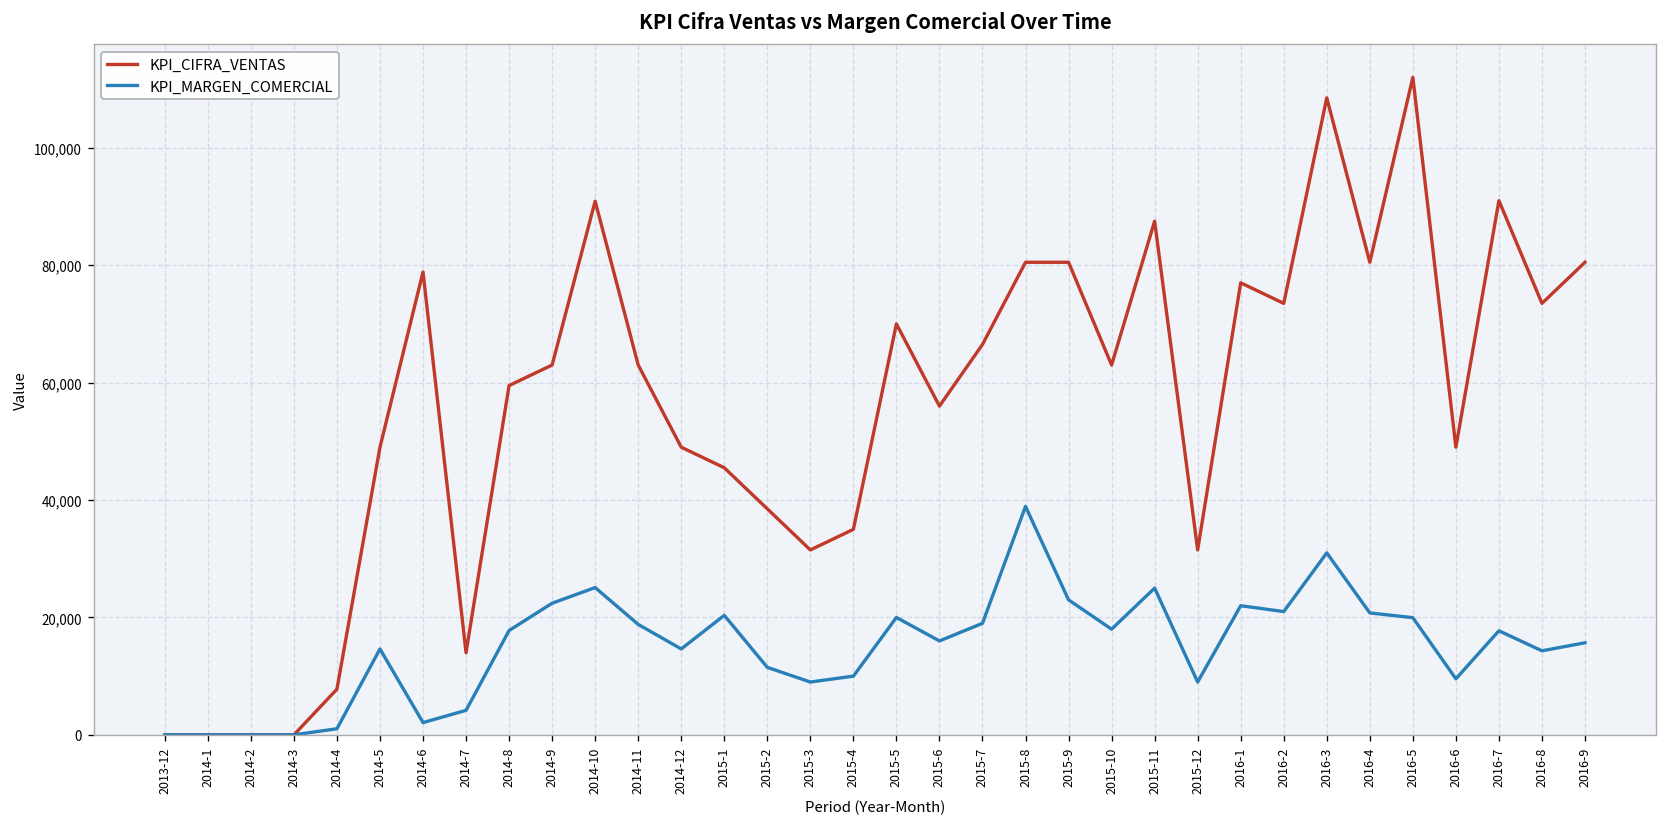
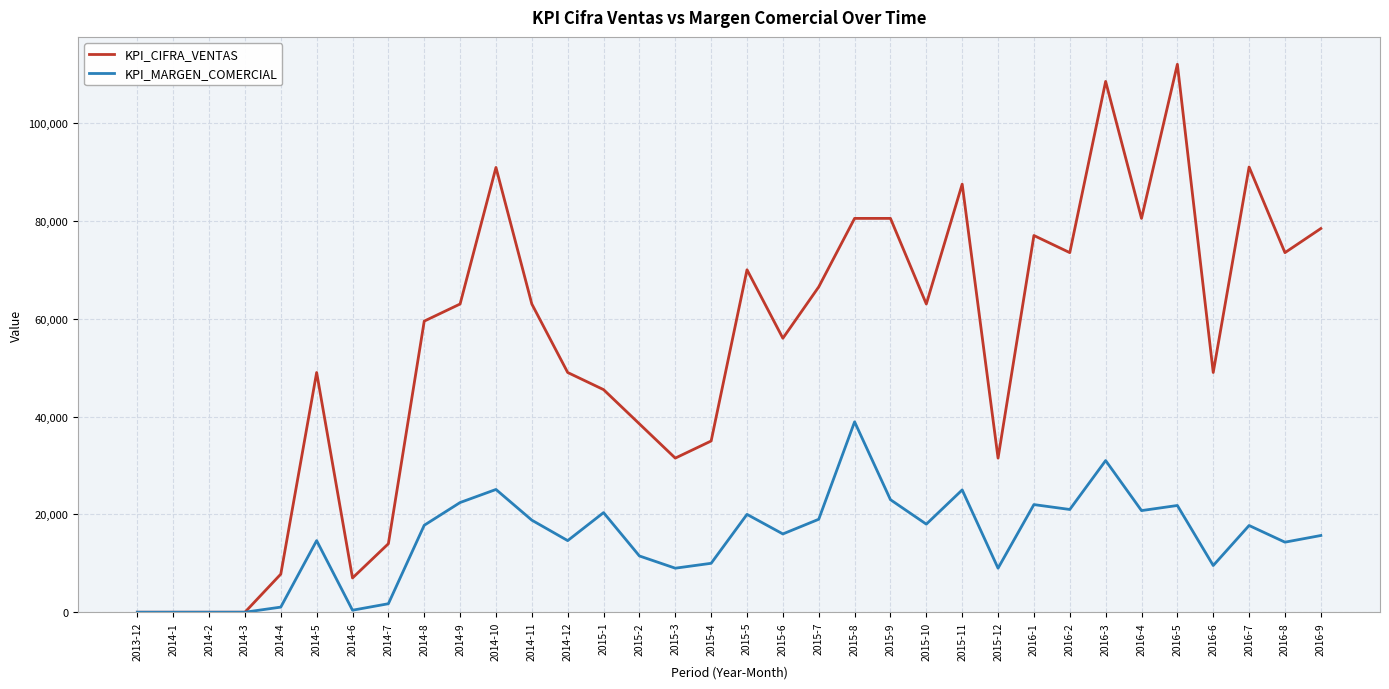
  {
    "KPI_CIFRA_VENTAS": {
      "2014-4": "8,000",
      "2014-5": "49,000",
-     "2014-6": "79,000",
+     "2014-6": "7,000",
      "2014-7": "14,000",
      "2014-8": "60,000",
      "2014-9": "63,000",
      "2014-10": "91,000",
      "2014-11": "63,000",
      "2014-12": "49,000",
      "2015-1": "46,000",
      "2015-2": "39,000",
      "2015-3": "32,000",
      "2015-4": "35,000",
      "2015-5": "70,000",
      "2015-6": "56,000",
      "2015-7": "67,000",
      "2015-8": "81,000",
      "2015-9": "81,000",
      "2015-10": "63,000",
      "2015-11": "88,000",
      "2015-12": "32,000",
      "2016-1": "77,000",
      "2016-2": "74,000",
      "2016-3": "109,000",
      "2016-4": "81,000",
      "2016-5": "112,000",
      "2016-6": "49,000",
      "2016-7": "91,000",
      "2016-8": "74,000",
-     "2016-9": "81,000"
+     "2016-9": "78,000"
    },
    "KPI_MARGEN_COMERCIAL": {
      "2014-4": "1,000",
      "2014-5": "15,000",
-     "2014-6": "2,000",
-     "2014-7": "4,000",
+     "2014-6": "0",
+     "2014-7": "2,000",
      "2014-8": "18,000",
      "2014-9": "22,000",
      "2014-10": "25,000",
      "2014-11": "19,000",
      "2014-12": "15,000",
      "2015-1": "20,000",
      "2015-2": "12,000",
      "2015-3": "9,000",
      "2015-4": "10,000",
      "2015-5": "20,000",
      "2015-6": "16,000",
      "2015-7": "19,000",
      "2015-8": "39,000",
      "2015-9": "23,000",
      "2015-10": "18,000",
      "2015-11": "25,000",
      "2015-12": "9,000",
      "2016-1": "22,000",
      "2016-2": "21,000",
      "2016-3": "31,000",
      "2016-4": "21,000",
-     "2016-5": "20,000",
+     "2016-5": "22,000",
      "2016-6": "10,000",
      "2016-7": "18,000",
      "2016-8": "14,000",
      "2016-9": "16,000"
    }
  }
